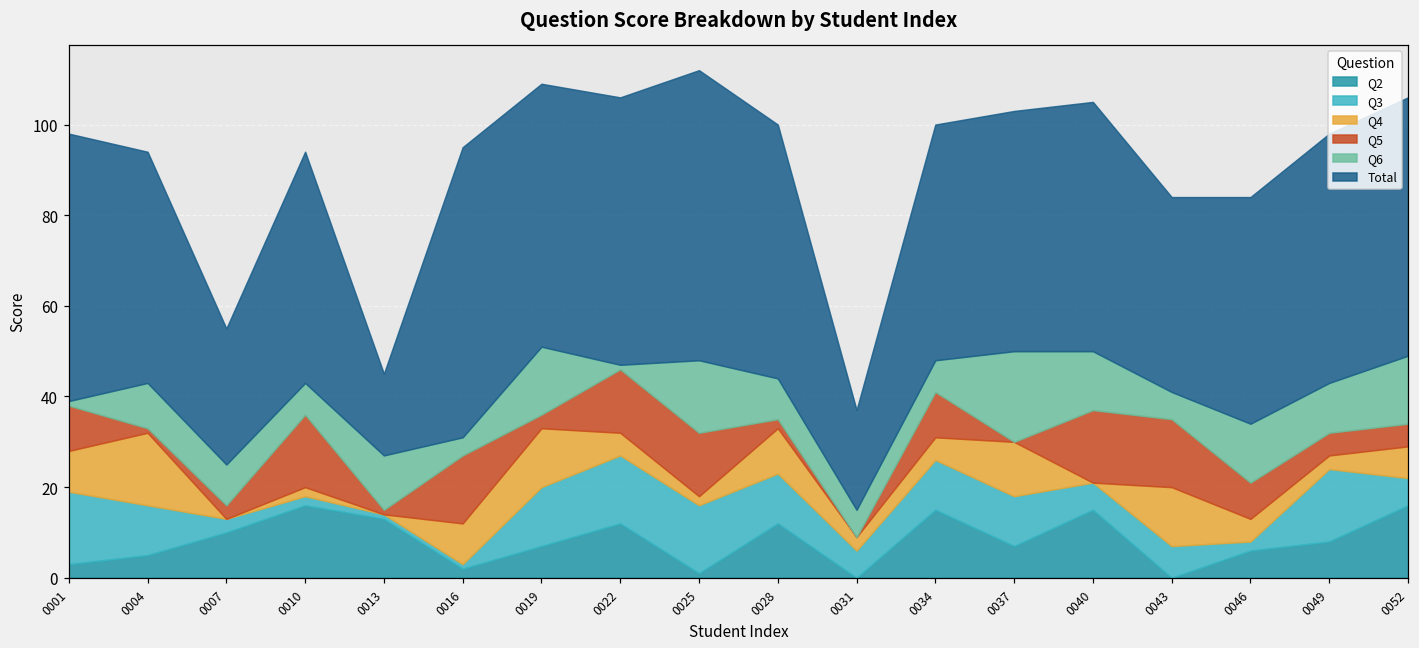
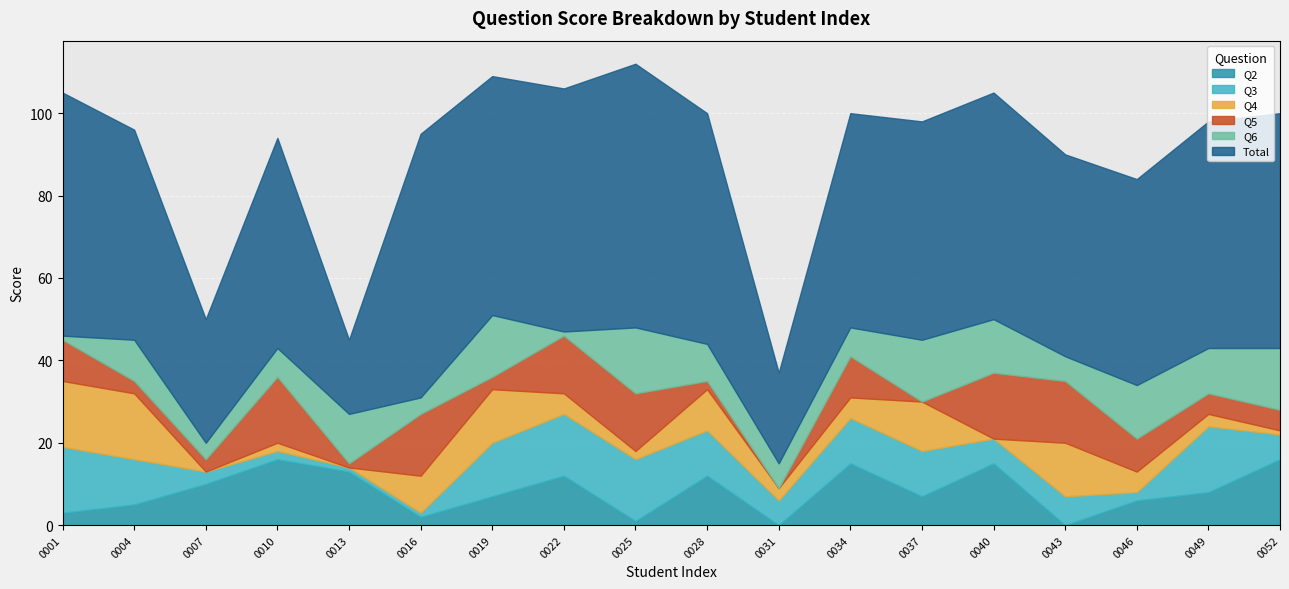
  {
    "Q4": {
-     "0001": 9,
+     "0001": 16,
      "0004": 16,
      "0010": 2,
      "0016": 9,
      "0019": 13,
      "0022": 5,
      "0025": 2,
      "0028": 10,
      "0034": 5,
      "0043": 13,
      "0046": 5,
      "0049": 3,
-     "0052": 7
+     "0052": 1
    },
    "Q5": {
      "0001": 10,
-     "0004": 1,
+     "0004": 3,
      "0007": 3,
      "0010": 16,
      "0013": 1,
      "0016": 15,
      "0019": 3,
      "0022": 14,
      "0025": 14,
      "0028": 2,
      "0034": 10,
      "0040": 16,
      "0043": 15,
      "0046": 8,
      "0049": 5,
      "0052": 5
    },
    "Q6": {
      "0001": 1,
      "0004": 10,
-     "0007": 9,
+     "0007": 4,
      "0010": 7,
      "0013": 12,
      "0016": 4,
      "0019": 15,
      "0022": 1,
      "0025": 16,
      "0028": 9,
      "0031": 6,
      "0034": 7,
-     "0037": 20,
+     "0037": 15,
      "0040": 13,
      "0043": 6,
      "0046": 13,
      "0049": 11,
      "0052": 15
    },
    "Total": {
      "0001": 59,
      "0004": 51,
      "0007": 30,
      "0010": 51,
      "0013": 18,
      "0016": 64,
      "0019": 58,
      "0022": 59,
      "0025": 64,
      "0028": 56,
      "0031": 22,
      "0034": 52,
      "0037": 53,
      "0040": 55,
-     "0043": 43,
+     "0043": 49,
      "0046": 50,
      "0052": 57
    }
  }
